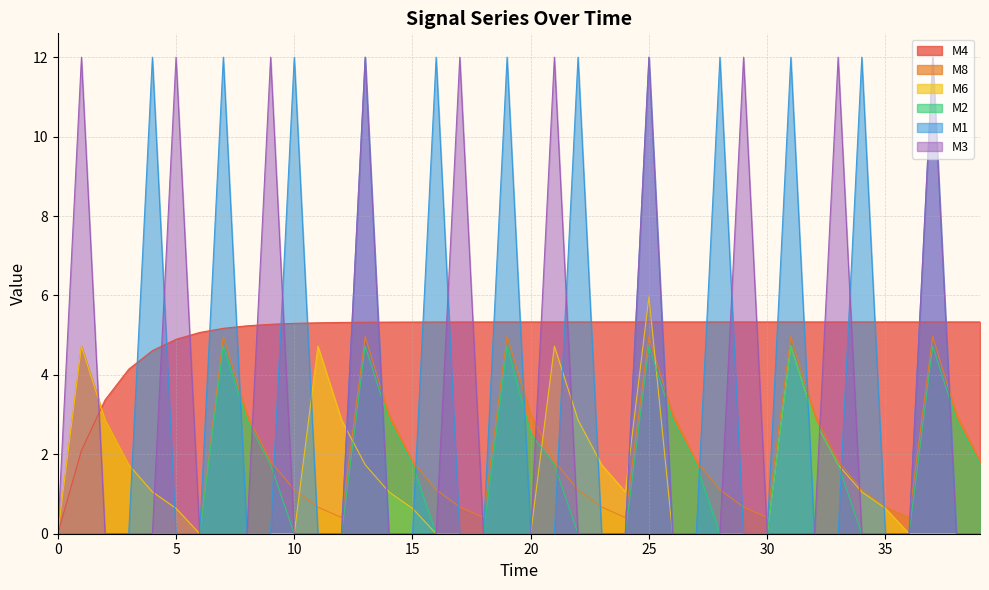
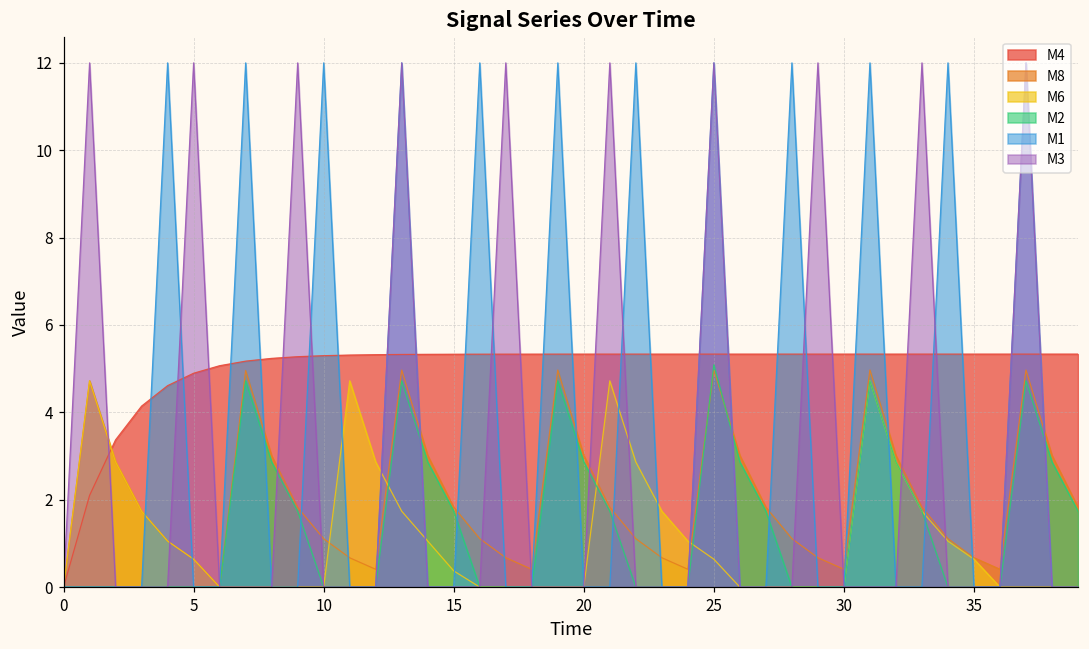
  {
    "M6": {
-     "15": 0.6,
-     "25": 6.0
+     "15": 0.4,
+     "25": 0.6
    },
    "M2": {
      "15": 1.7,
-     "20": 2.5,
-     "25": 4.7
+     "20": 2.9,
+     "25": 5.1
    },
    "M1": {
      "10": 12.0
    },
    "M3": {
      "5": 12.0
    }
  }
